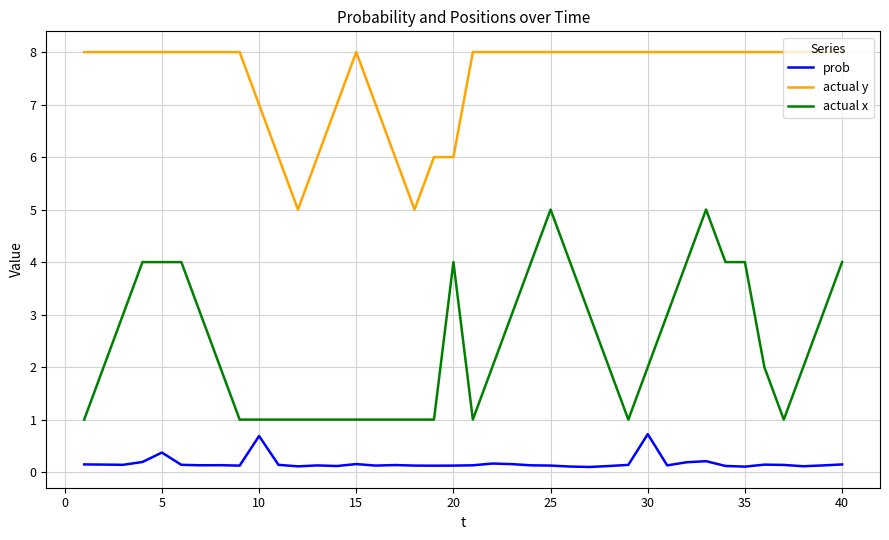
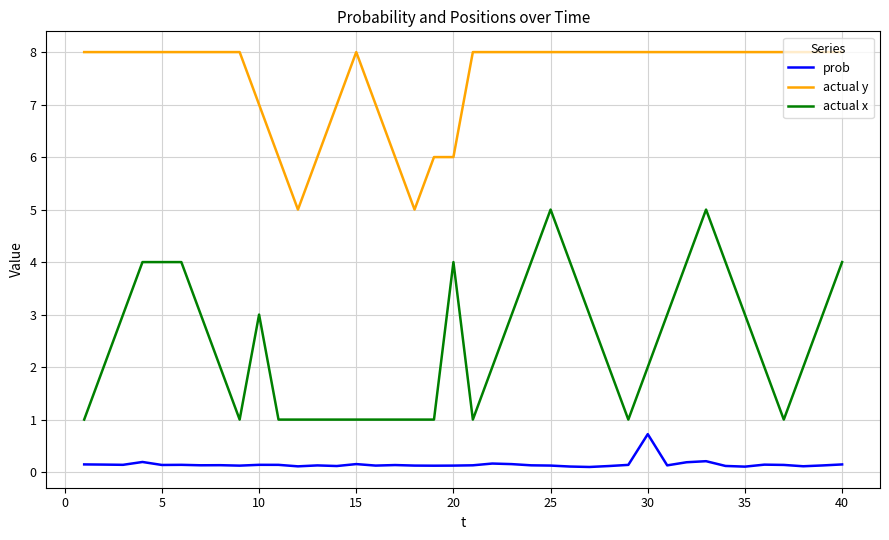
  {
    "prob": {
-     "5": 0.4,
-     "10": 0.7,
+     "5": 0.1,
+     "10": 0.1,
      "15": 0.2,
      "20": 0.1,
      "25": 0.1,
      "30": 0.7,
      "35": 0.1,
      "40": 0.1
    },
    "actual y": {
      "5": 8.0,
      "10": 7.0,
      "15": 8.0,
      "20": 6.0,
      "25": 8.0,
      "30": 8.0,
      "35": 8.0
    },
    "actual x": {
      "5": 4,
-     "10": 1,
+     "10": 3,
      "15": 1,
      "20": 4,
      "25": 5,
      "30": 2,
-     "35": 4,
+     "35": 3,
      "40": 4
    }
  }
